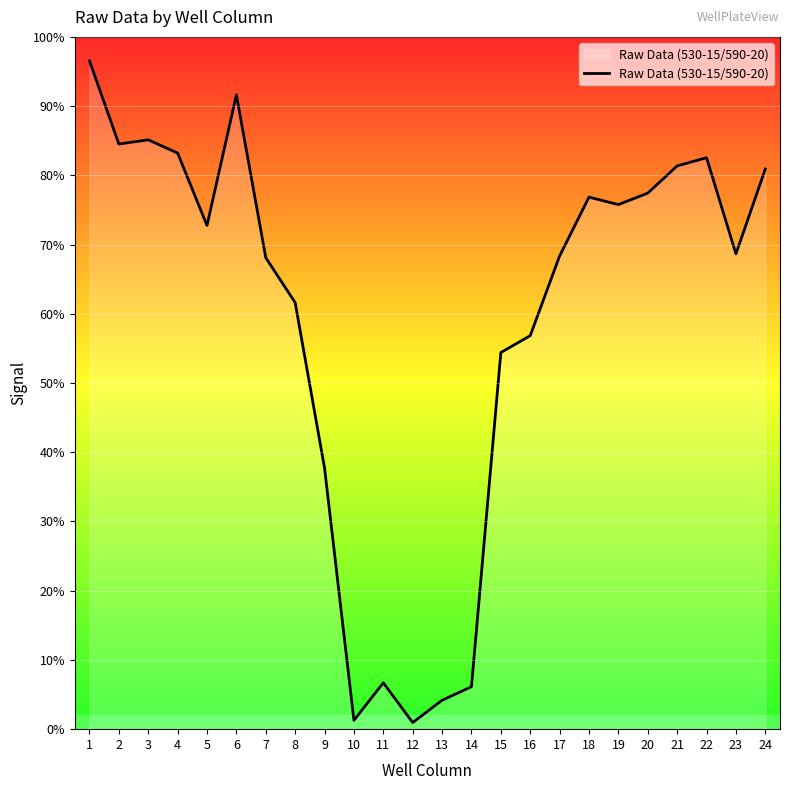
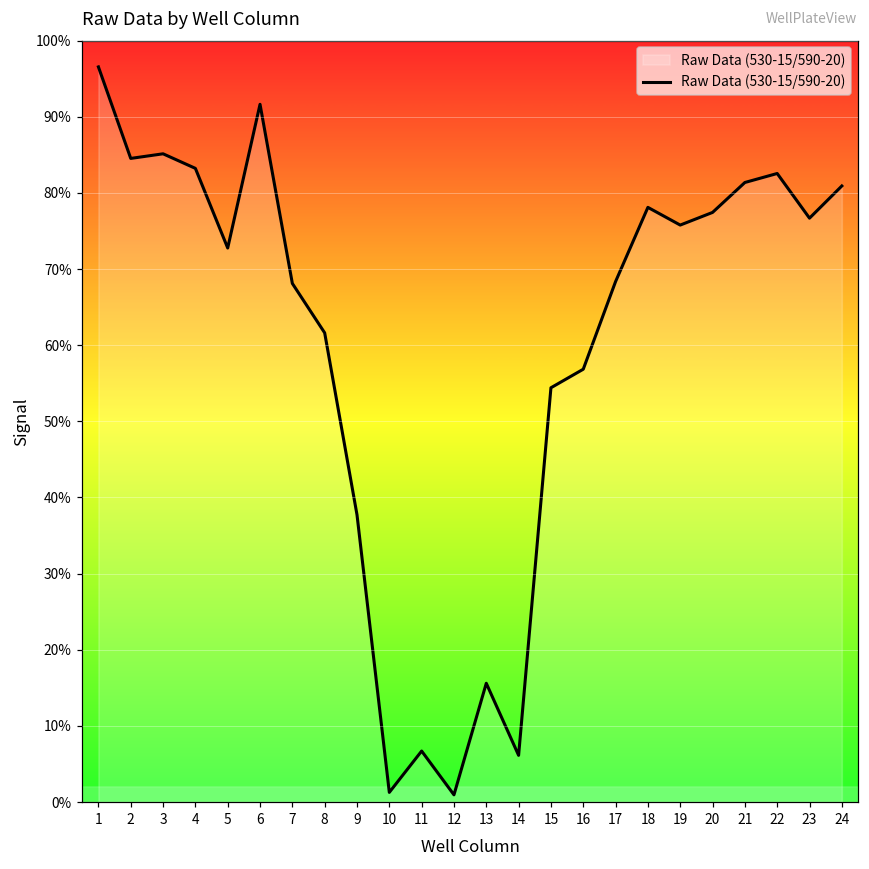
  {
    "1": "97%",
    "2": "85%",
    "3": "85%",
    "4": "83%",
    "5": "73%",
    "6": "92%",
    "7": "68%",
    "8": "62%",
    "9": "38%",
    "11": "7%",
-   "13": "4%",
+   "13": "16%",
    "14": "6%",
    "15": "54%",
    "16": "57%",
    "17": "68%",
-   "18": "77%",
+   "18": "78%",
    "19": "76%",
    "20": "77%",
    "21": "81%",
    "22": "83%",
-   "23": "69%",
+   "23": "77%",
    "24": "81%"
  }
